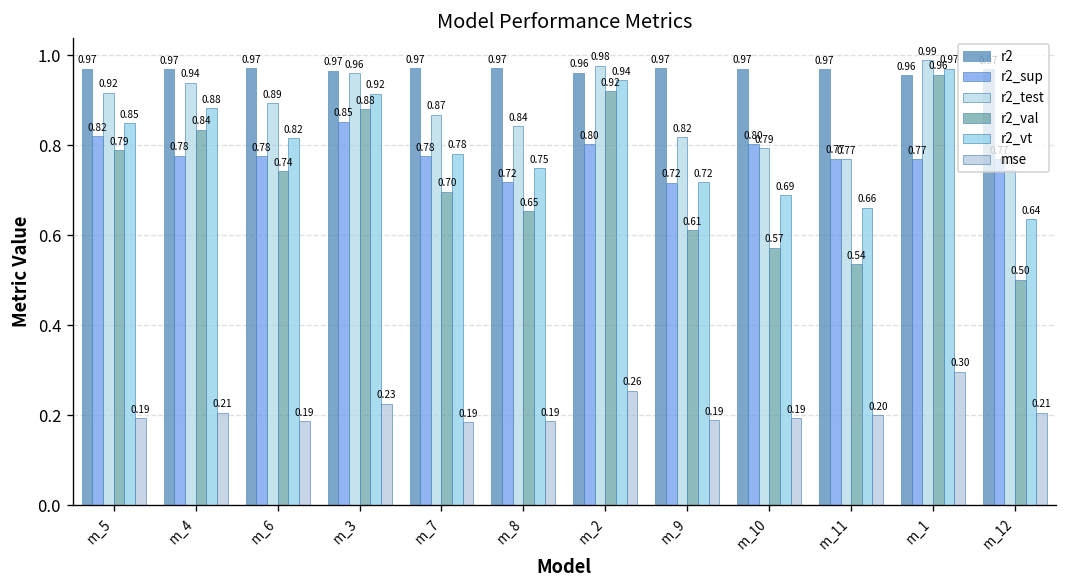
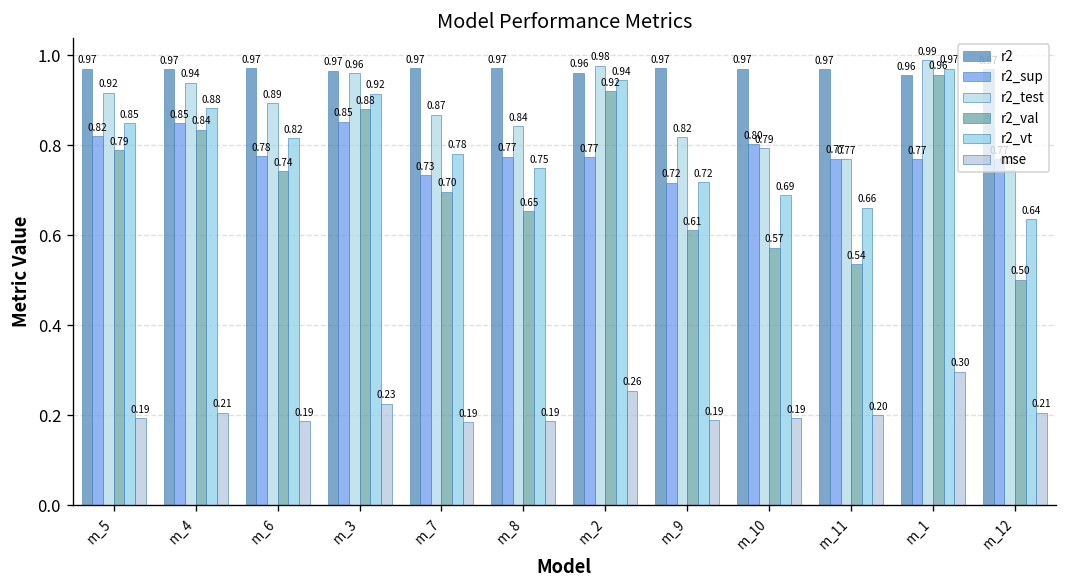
  {
    "r2_sup": {
      "m_5": 0.82,
-     "m_4": 0.78,
+     "m_4": 0.85,
      "m_6": 0.78,
      "m_3": 0.85,
-     "m_7": 0.78,
-     "m_8": 0.72,
-     "m_2": 0.80,
+     "m_7": 0.73,
+     "m_8": 0.77,
+     "m_2": 0.77,
      "m_9": 0.72,
      "m_1": 0.77
    }
  }
